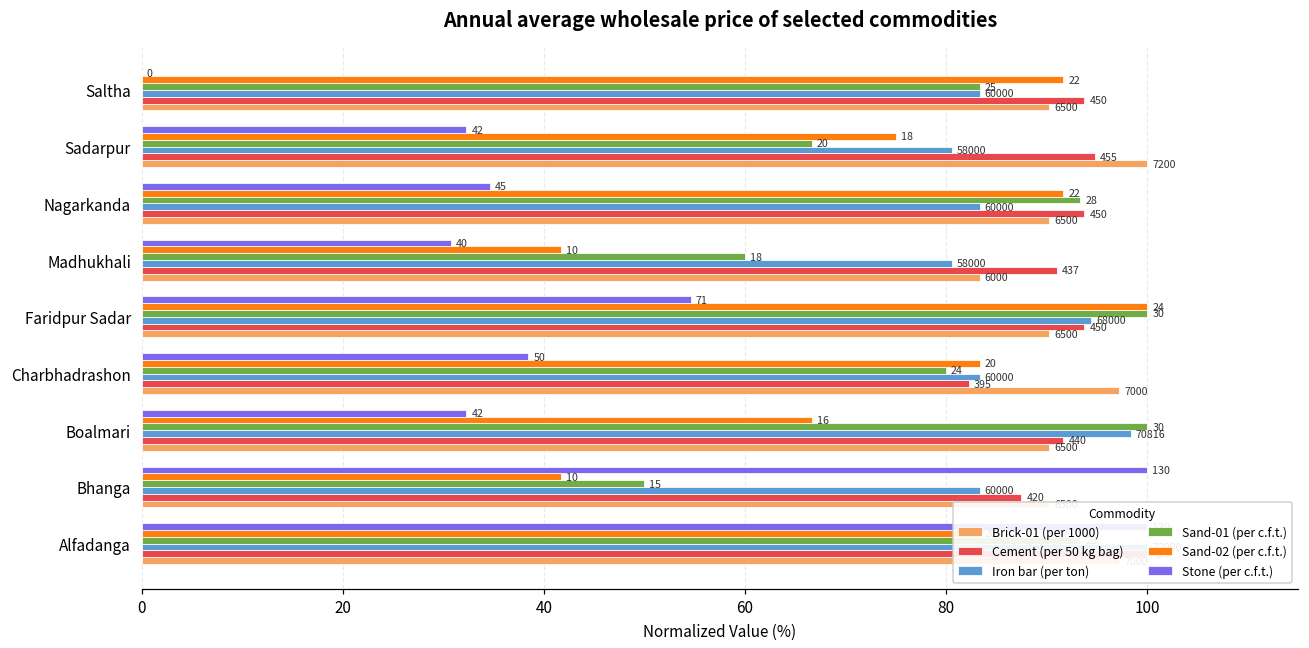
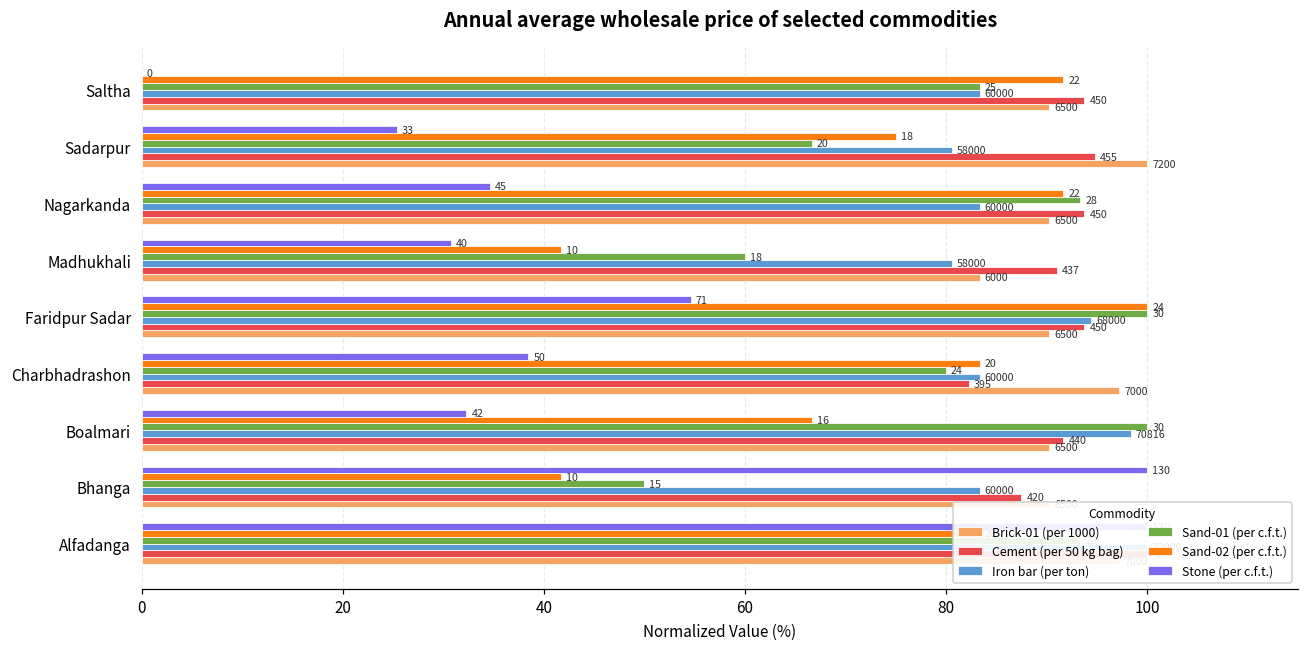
  {
    "Brick-01 (per 1000)": {
      "Boalmari": 90
    },
    "Cement (per 50 kg bag)": {
      "Faridpur Sadar": 94,
      "Charbhadrashon": 82
    },
    "Iron bar (per ton)": {
      "Boalmari": 98
    },
    "Sand-02 (per c.f.t.)": {
      "Nagarkanda": 92
    },
    "Stone (per c.f.t.)": {
      "Saltha": 0,
-     "Sadarpur": 42
+     "Sadarpur": 33
    }
  }
